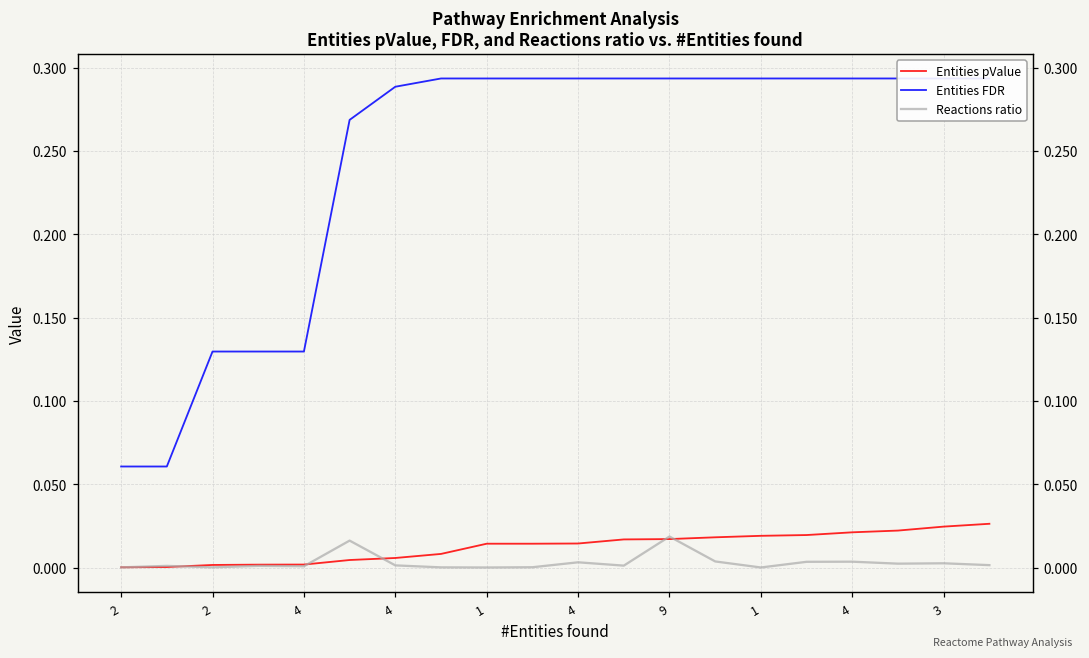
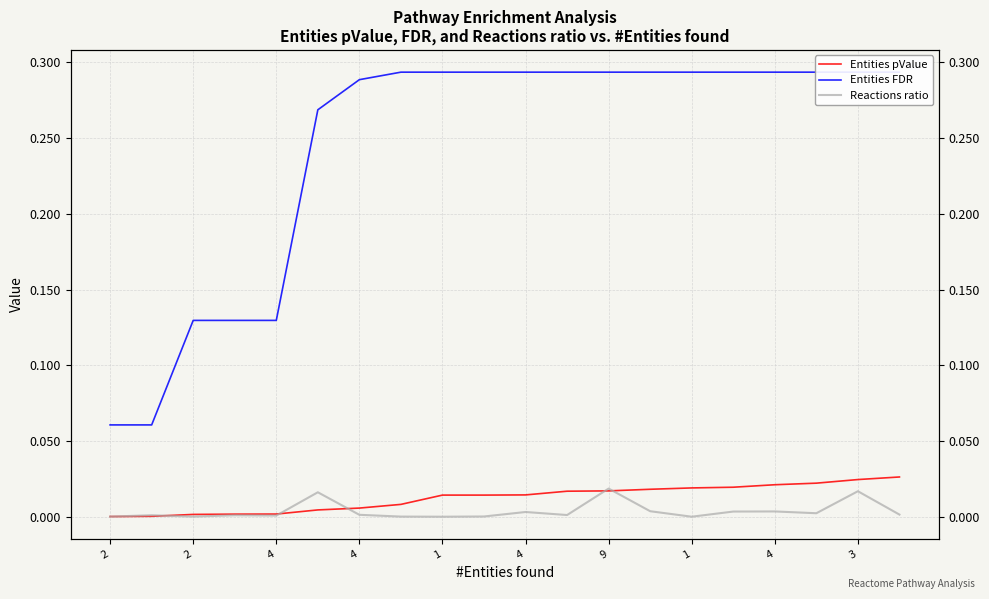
  {
    "Entities pValue": {
      "3": 0.025
    },
    "Entities FDR": {
      "9": 0.294
    },
    "Reactions ratio": {
-     "3": 0.003
+     "3": 0.017
    }
  }
